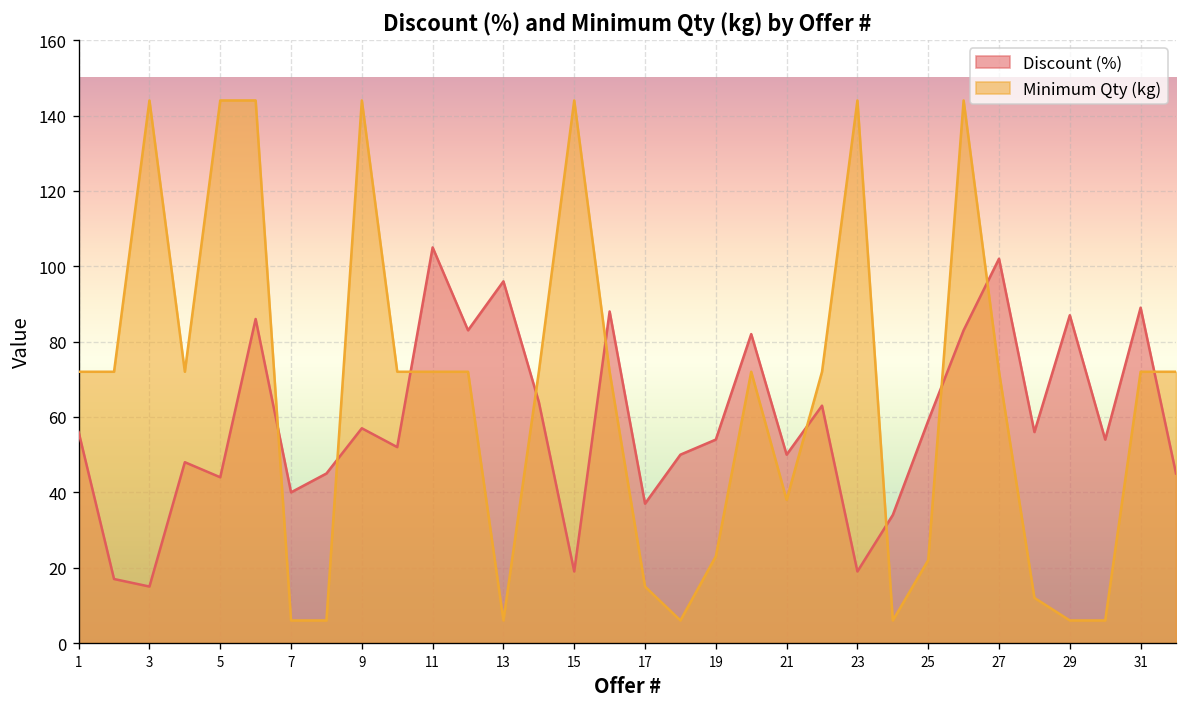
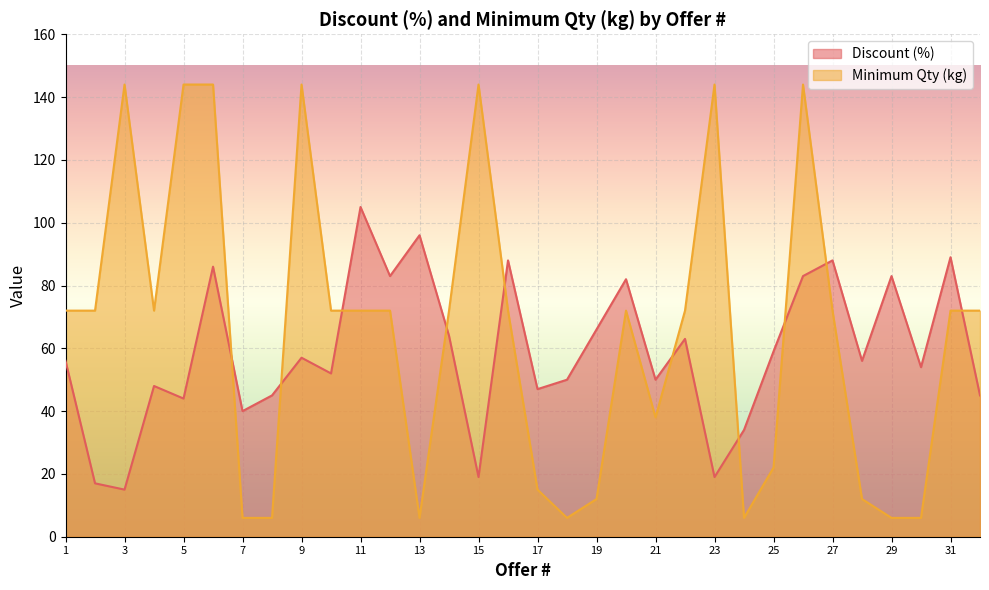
  {
    "Discount (%)": {
      "1": 56,
      "3": 15,
      "5": 44,
      "7": 40,
      "9": 57,
      "11": 105,
      "13": 96,
      "15": 19,
-     "17": 37,
-     "19": 54,
+     "17": 47,
+     "19": 66,
      "21": 50,
      "23": 19,
      "25": 59,
-     "27": 102,
-     "29": 87,
+     "27": 88,
+     "29": 83,
      "31": 89
    },
    "Minimum Qty (kg)": {
      "1": 72,
      "3": 144,
      "5": 144,
      "7": 6,
      "9": 144,
      "11": 72,
      "13": 6,
      "15": 144,
      "17": 15,
-     "19": 23,
+     "19": 12,
      "21": 38,
      "23": 144,
      "25": 22,
      "27": 72,
      "29": 6,
      "31": 72
    }
  }
